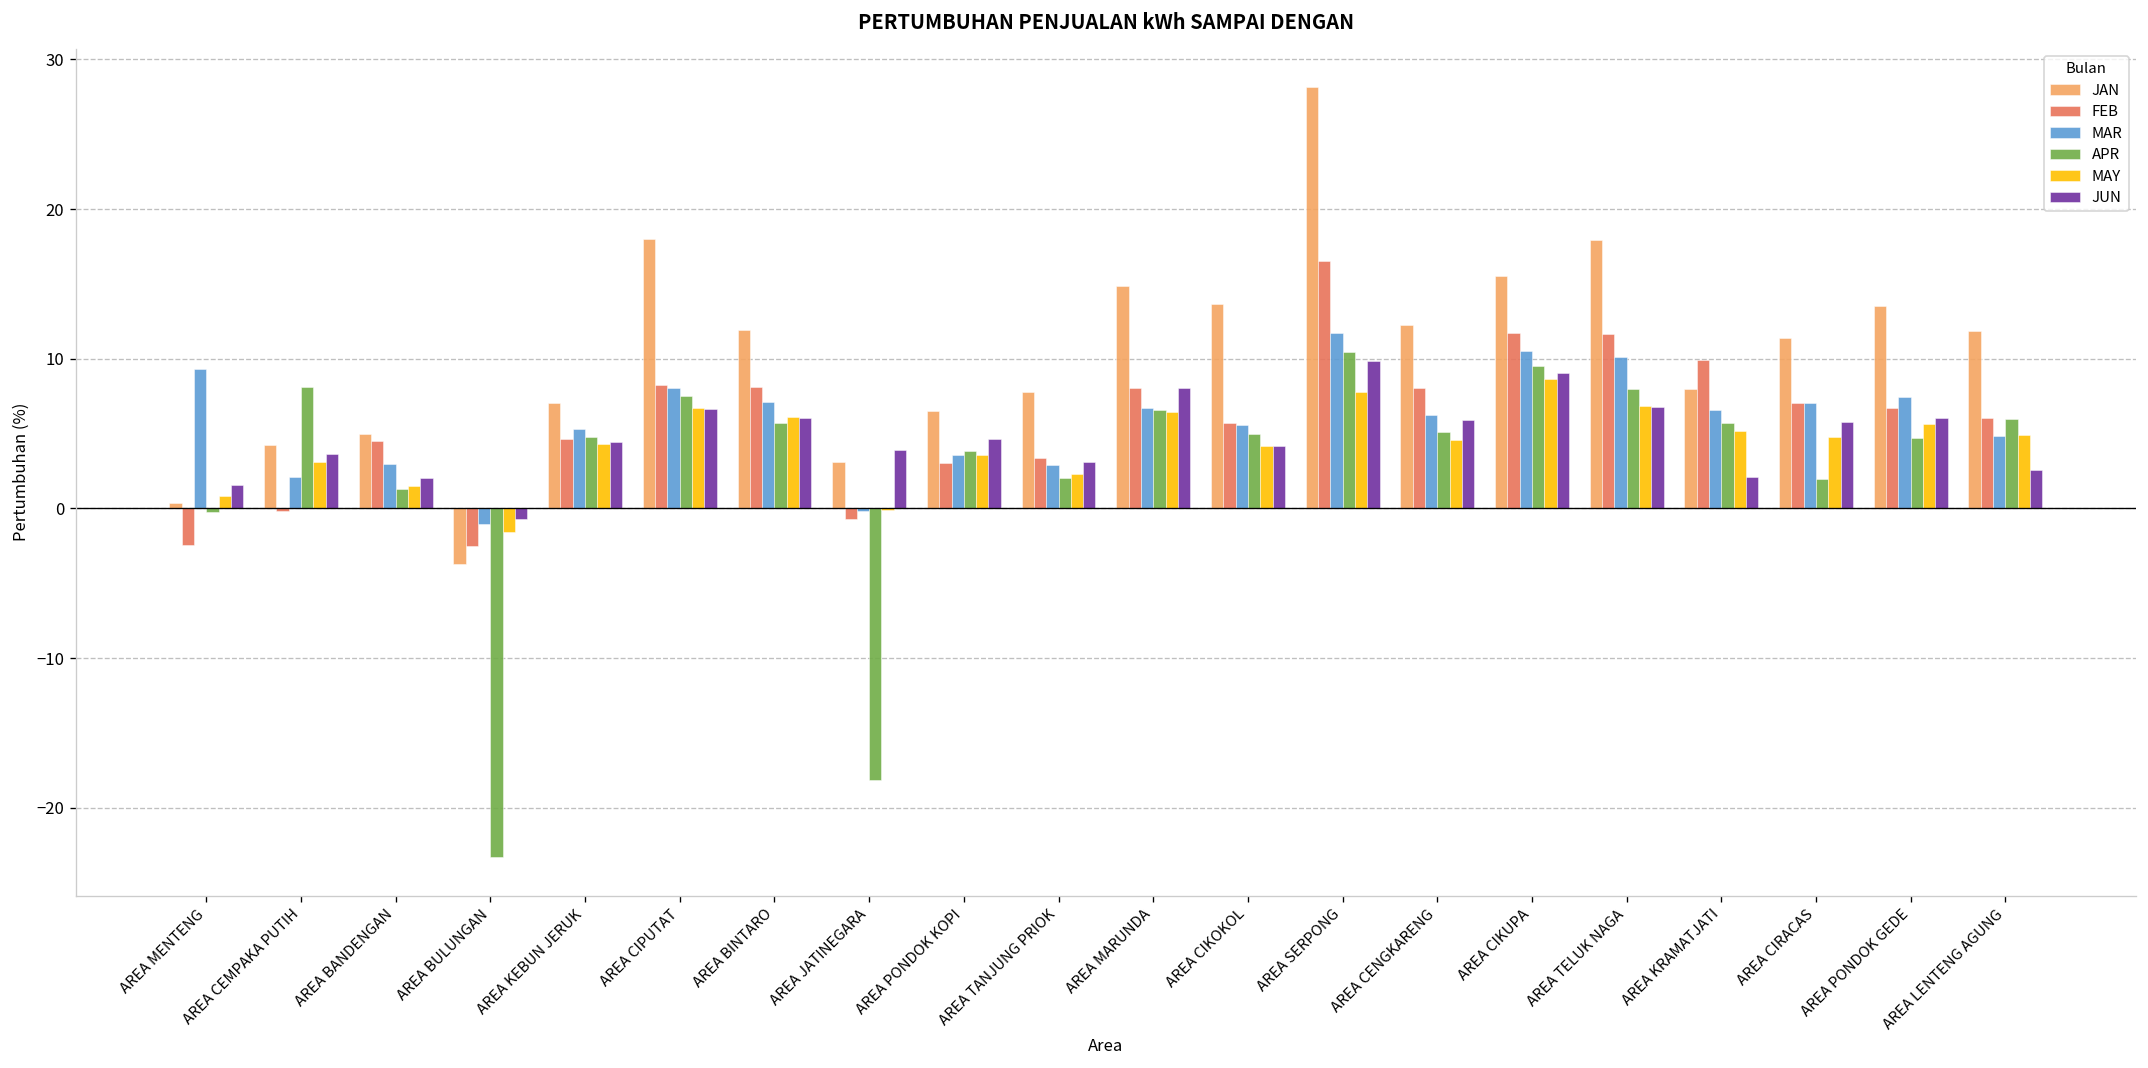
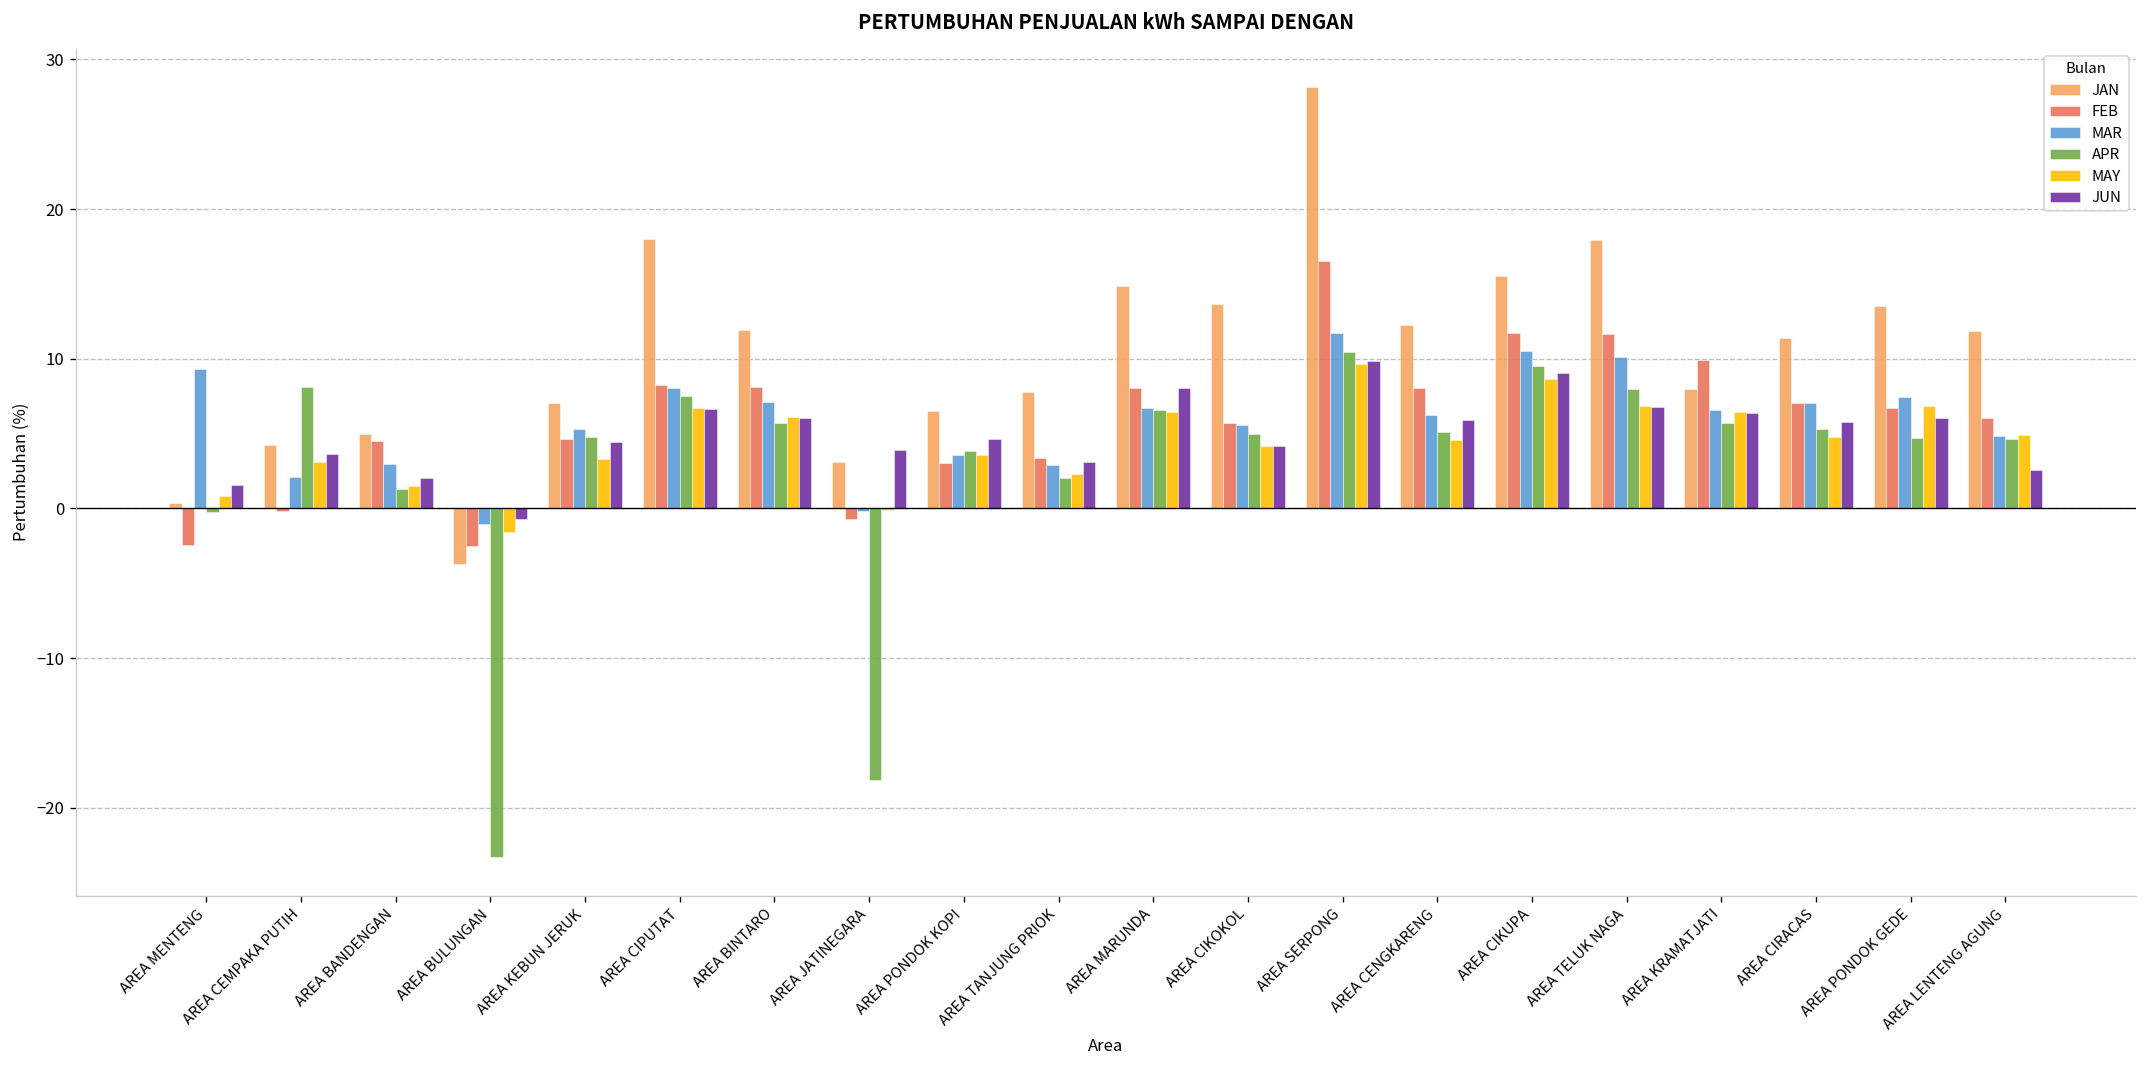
  {
    "MAR": {
      "AREA MENTENG": 9.3,
      "AREA CEMPAKA PUTIH": 2.1,
      "AREA BANDENGAN": 3.0,
      "AREA BULUNGAN": -1.1,
      "AREA KEBUN JERUK": 5.3,
      "AREA CIPUTAT": 8.0,
      "AREA BINTARO": 7.1,
      "AREA PONDOK KOPI": 3.5,
      "AREA TANJUNG PRIOK": 2.9,
      "AREA MARUNDA": 6.7,
      "AREA CIKOKOL": 5.6,
      "AREA SERPONG": 11.7,
      "AREA CENGKARENG": 6.2,
      "AREA CIKUPA": 10.5,
      "AREA TELUK NAGA": 10.1,
      "AREA KRAMATJATI": 6.6,
      "AREA CIRACAS": 7.0,
      "AREA PONDOK GEDE": 7.4,
      "AREA LENTENG AGUNG": 4.9
    },
    "APR": {
      "AREA MENTENG": -0.2,
      "AREA CEMPAKA PUTIH": 8.1,
      "AREA BANDENGAN": 1.3,
      "AREA BULUNGAN": -23.3,
      "AREA KEBUN JERUK": 4.7,
      "AREA CIPUTAT": 7.5,
      "AREA BINTARO": 5.7,
      "AREA JATINEGARA": -18.1,
      "AREA PONDOK KOPI": 3.9,
      "AREA TANJUNG PRIOK": 2.1,
      "AREA MARUNDA": 6.5,
      "AREA CIKOKOL": 5.0,
      "AREA SERPONG": 10.4,
      "AREA CENGKARENG": 5.1,
      "AREA CIKUPA": 9.5,
      "AREA TELUK NAGA": 8.0,
      "AREA KRAMATJATI": 5.7,
-     "AREA CIRACAS": 2.0,
+     "AREA CIRACAS": 5.3,
      "AREA PONDOK GEDE": 4.7,
-     "AREA LENTENG AGUNG": 6.0
+     "AREA LENTENG AGUNG": 4.7
    },
    "MAY": {
      "AREA MENTENG": 0.8,
      "AREA CEMPAKA PUTIH": 3.1,
      "AREA BANDENGAN": 1.5,
      "AREA BULUNGAN": -1.5,
-     "AREA KEBUN JERUK": 4.3,
+     "AREA KEBUN JERUK": 3.3,
      "AREA CIPUTAT": 6.7,
      "AREA BINTARO": 6.1,
      "AREA PONDOK KOPI": 3.6,
      "AREA TANJUNG PRIOK": 2.3,
      "AREA MARUNDA": 6.5,
      "AREA CIKOKOL": 4.2,
-     "AREA SERPONG": 7.8,
+     "AREA SERPONG": 9.7,
      "AREA CENGKARENG": 4.6,
      "AREA CIKUPA": 8.7,
      "AREA TELUK NAGA": 6.9,
-     "AREA KRAMATJATI": 5.2,
+     "AREA KRAMATJATI": 6.5,
      "AREA CIRACAS": 4.8,
-     "AREA PONDOK GEDE": 5.6,
+     "AREA PONDOK GEDE": 6.8,
      "AREA LENTENG AGUNG": 4.9
    },
    "JUN": {
      "AREA MENTENG": 1.5,
      "AREA CEMPAKA PUTIH": 3.6,
      "AREA BANDENGAN": 2.0,
      "AREA BULUNGAN": -0.7,
      "AREA KEBUN JERUK": 4.5,
      "AREA CIPUTAT": 6.6,
      "AREA BINTARO": 6.0,
      "AREA JATINEGARA": 3.9,
      "AREA PONDOK KOPI": 4.6,
      "AREA TANJUNG PRIOK": 3.1,
      "AREA MARUNDA": 8.0,
      "AREA CIKOKOL": 4.2,
      "AREA SERPONG": 9.9,
      "AREA CENGKARENG": 5.9,
      "AREA CIKUPA": 9.1,
      "AREA TELUK NAGA": 6.8,
-     "AREA KRAMATJATI": 2.1,
+     "AREA KRAMATJATI": 6.4,
      "AREA CIRACAS": 5.8,
      "AREA PONDOK GEDE": 6.1,
      "AREA LENTENG AGUNG": 2.6
    }
  }
